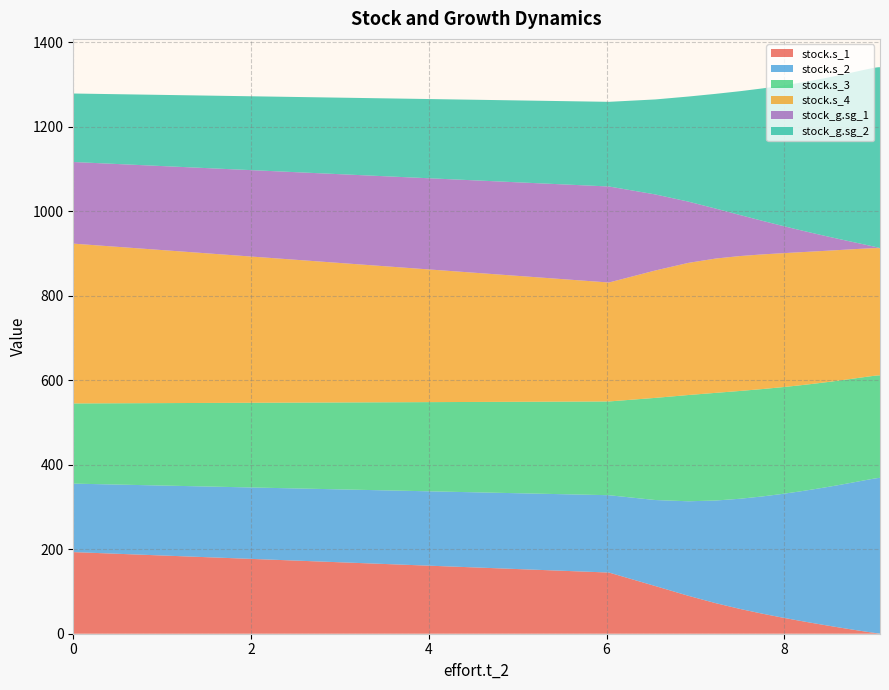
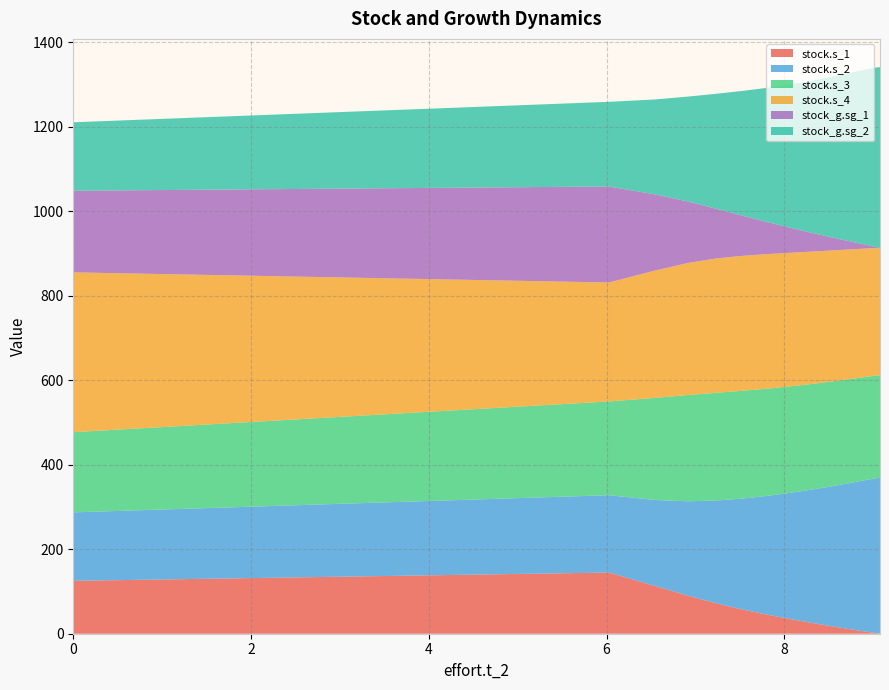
  {
    "stock.s_1": {
-     "0": 190
+     "0": 130
    },
    "stock.s_2": {
      "0": 160
    },
    "stock.s_4": {
      "0": 380
    },
    "stock_g.sg_1": {
      "0": 190
    }
  }
